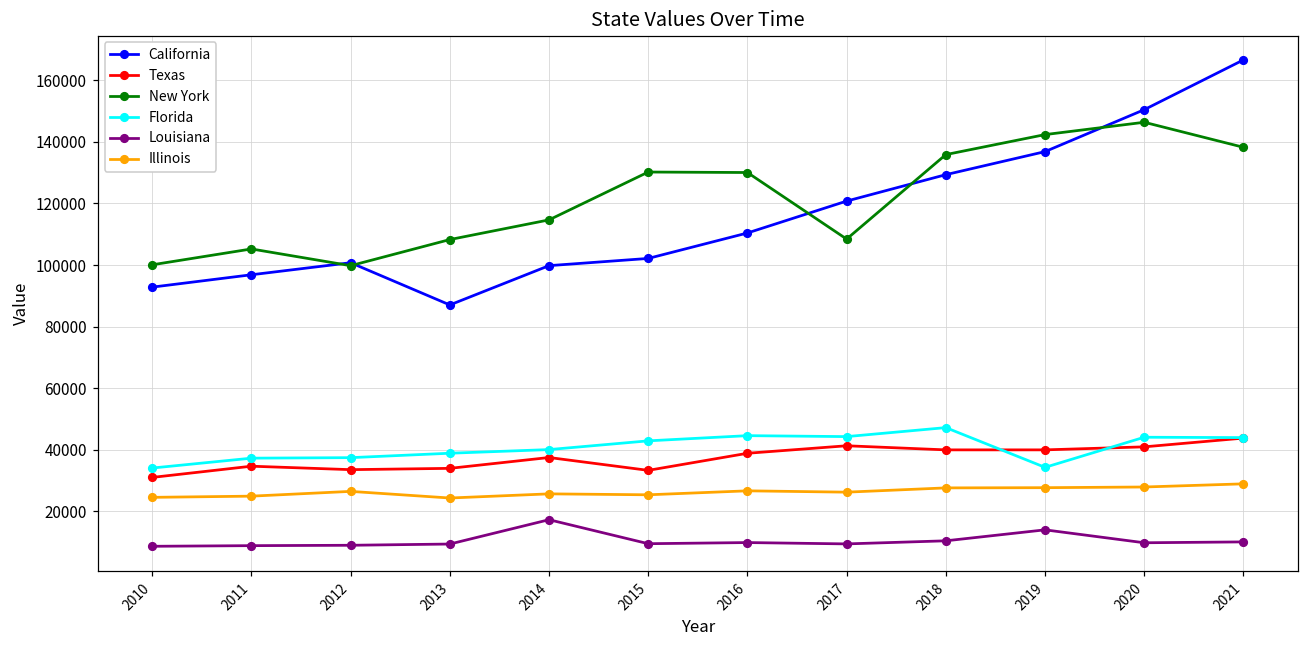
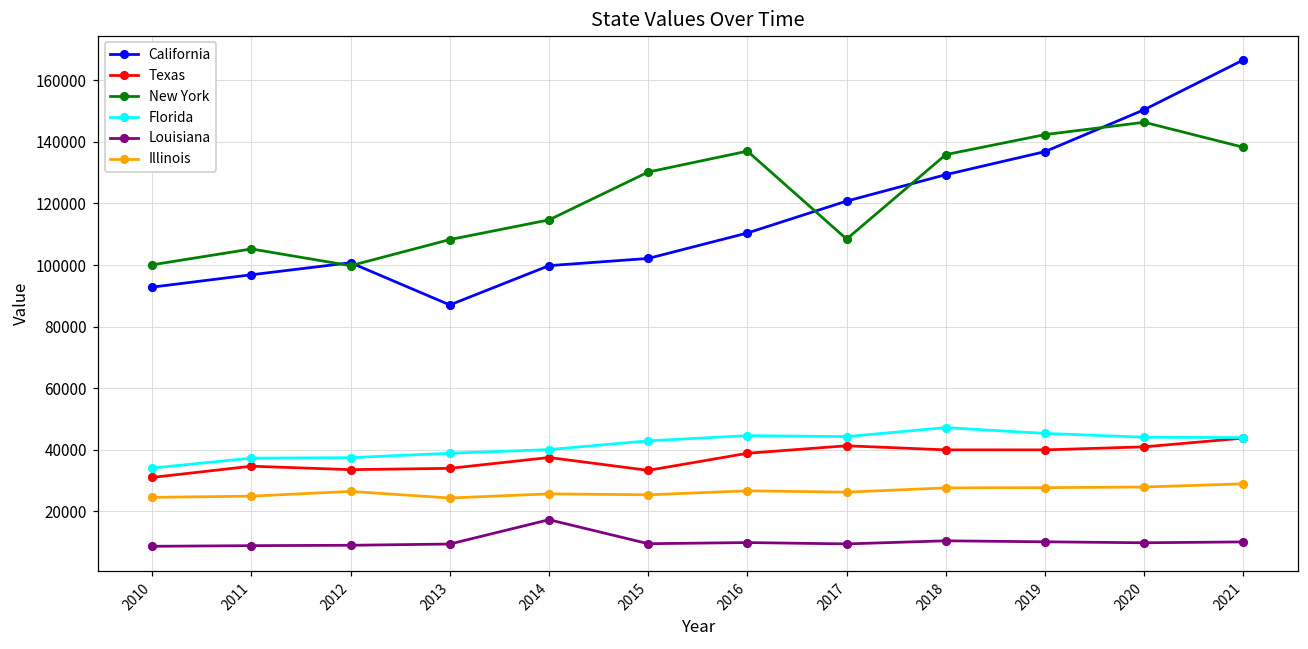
  {
    "California": {
      "2010": 93000,
      "2011": 97000,
      "2012": 101000,
      "2013": 87000,
      "2014": 100000,
      "2015": 102000,
      "2016": 110000,
      "2017": 121000,
      "2018": 129000,
      "2019": 137000,
      "2020": 150000,
      "2021": 167000
    },
    "Texas": {
      "2010": 31000,
      "2011": 35000,
      "2012": 34000,
      "2013": 34000,
      "2014": 37000,
      "2015": 33000,
      "2016": 39000,
      "2017": 41000,
      "2018": 40000,
      "2019": 40000,
      "2020": 41000
    },
    "New York": {
      "2010": 100000,
      "2011": 105000,
      "2012": 100000,
      "2013": 108000,
      "2014": 115000,
      "2015": 130000,
-     "2016": 130000,
+     "2016": 137000,
      "2017": 108000,
      "2018": 136000,
      "2019": 142000,
      "2020": 146000,
      "2021": 138000
    },
    "Florida": {
      "2010": 34000,
      "2011": 37000,
      "2012": 37000,
      "2013": 39000,
      "2014": 40000,
      "2015": 43000,
      "2016": 45000,
      "2017": 44000,
      "2018": 47000,
-     "2019": 34000,
+     "2019": 45000,
      "2020": 44000
    },
    "Louisiana": {
      "2010": 9000,
      "2011": 9000,
      "2012": 9000,
      "2013": 9000,
      "2014": 17000,
      "2015": 10000,
      "2016": 10000,
      "2017": 9000,
      "2018": 10000,
-     "2019": 14000,
+     "2019": 10000,
      "2020": 10000,
      "2021": 10000
    },
    "Illinois": {
      "2010": 25000,
      "2011": 25000,
      "2012": 26000,
      "2013": 24000,
      "2014": 26000,
      "2015": 25000,
      "2016": 27000,
      "2017": 26000,
      "2018": 28000,
      "2019": 28000,
      "2020": 28000,
      "2021": 29000
    }
  }
